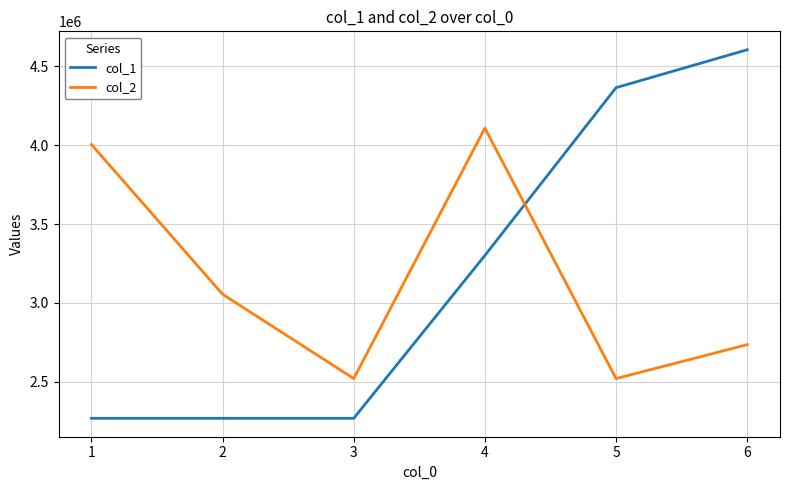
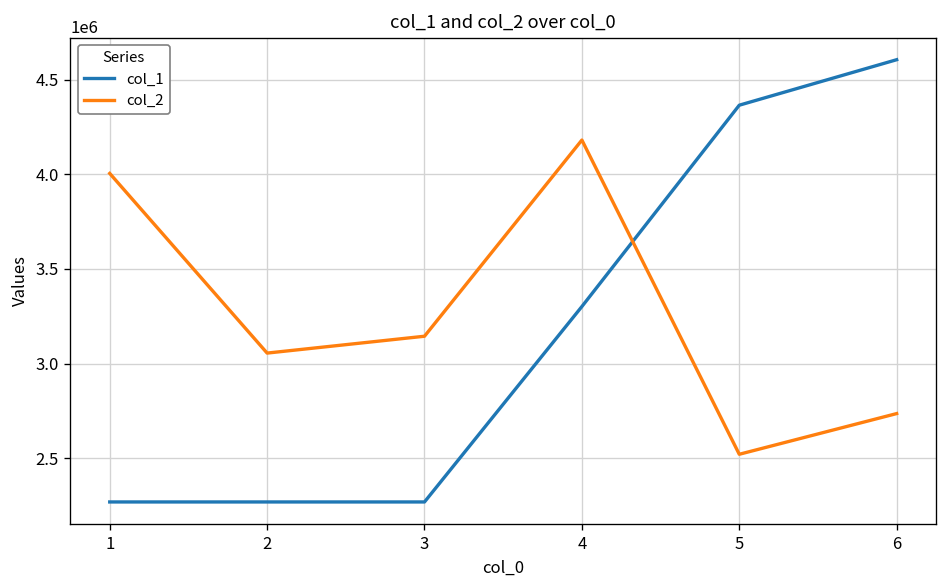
  {
    "col_1": {
      "1": 2270000,
      "2": 2270000,
      "3": 2270000,
      "4": 3300000,
      "5": 4370000,
      "6": 4610000
    },
    "col_2": {
      "1": 4010000,
      "2": 3060000,
-     "3": 2520000,
-     "4": 4110000,
+     "3": 3140000,
+     "4": 4180000,
      "5": 2520000,
      "6": 2740000
    }
  }
